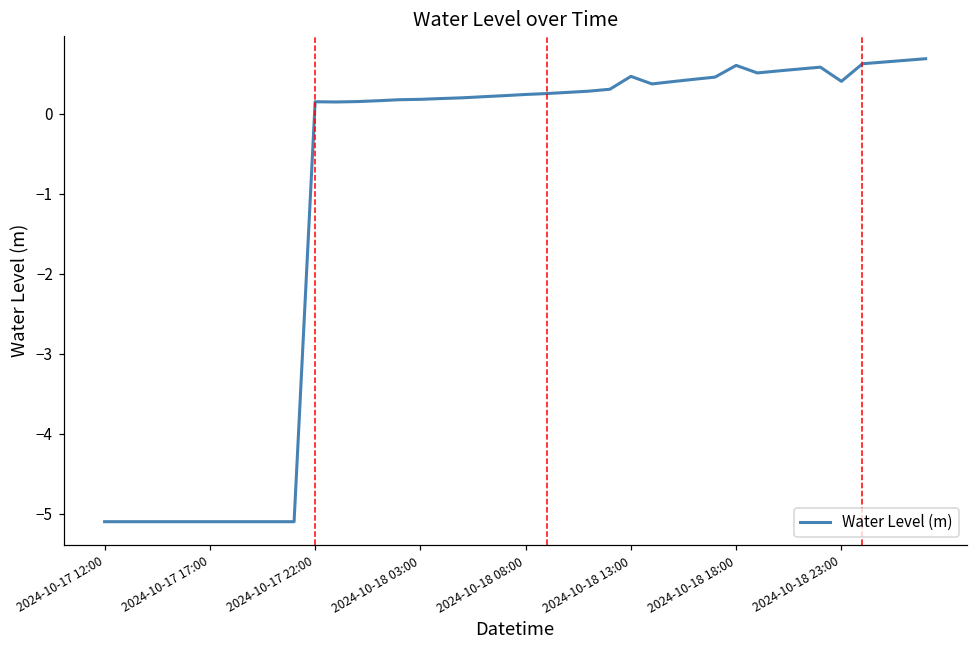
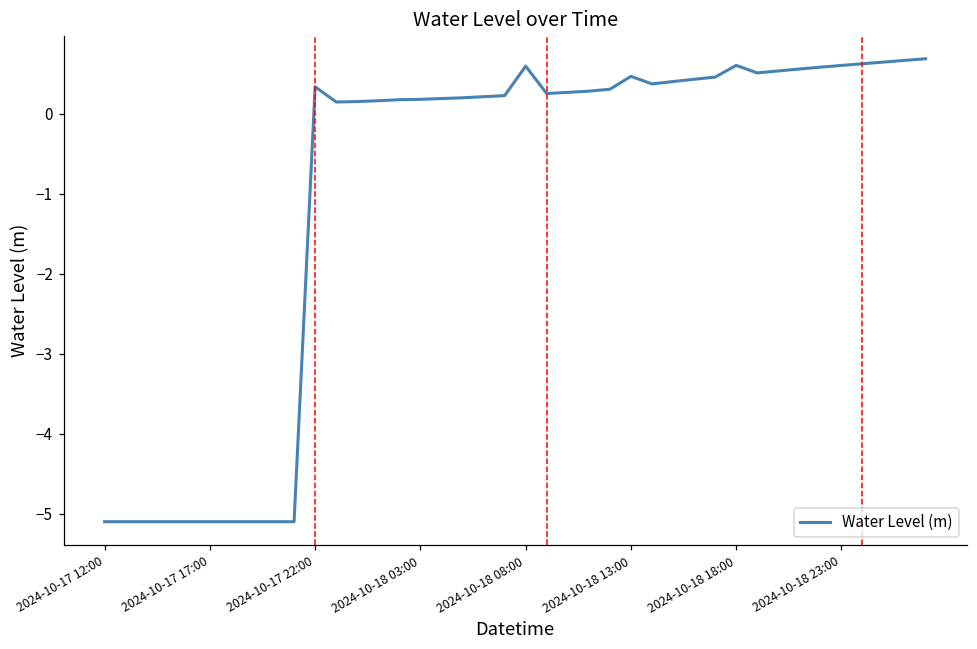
  {
    "2024-10-17 12:00": -5.1,
    "2024-10-17 17:00": -5.1,
-   "2024-10-17 22:00": 0.1,
+   "2024-10-17 22:00": 0.3,
    "2024-10-18 03:00": 0.2,
-   "2024-10-18 08:00": 0.2,
+   "2024-10-18 08:00": 0.6,
    "2024-10-18 13:00": 0.5,
    "2024-10-18 18:00": 0.6,
-   "2024-10-18 23:00": 0.4
+   "2024-10-18 23:00": 0.6
  }
